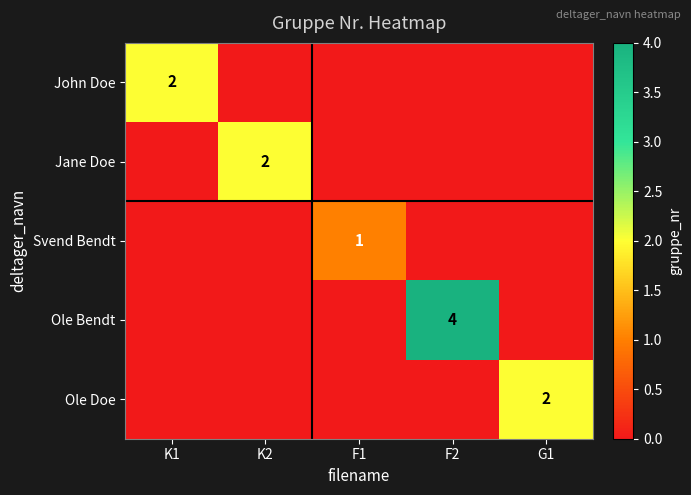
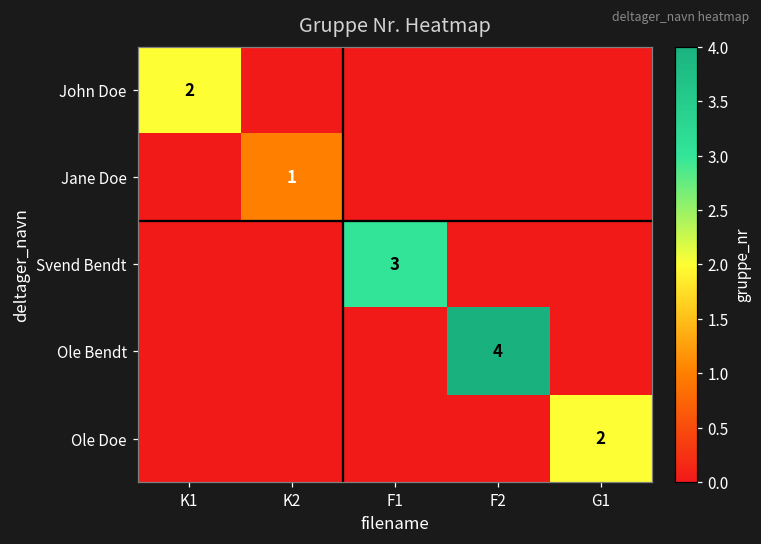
  {
    "John Doe": {
      "K1": 2
    },
    "Jane Doe": {
-     "K2": 2
+     "K2": 1
    },
    "Svend Bendt": {
-     "F1": 1
+     "F1": 3
    },
    "Ole Bendt": {
      "F2": 4
    },
    "Ole Doe": {
      "G1": 2
    }
  }
